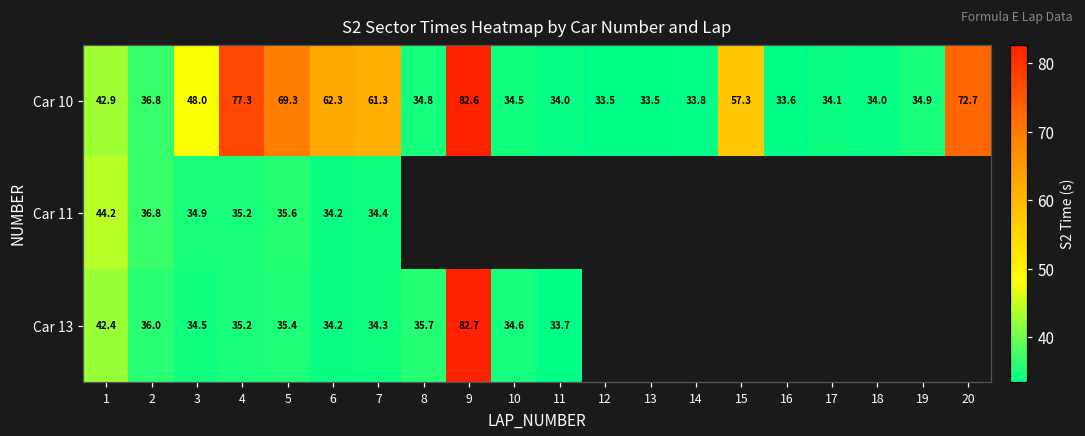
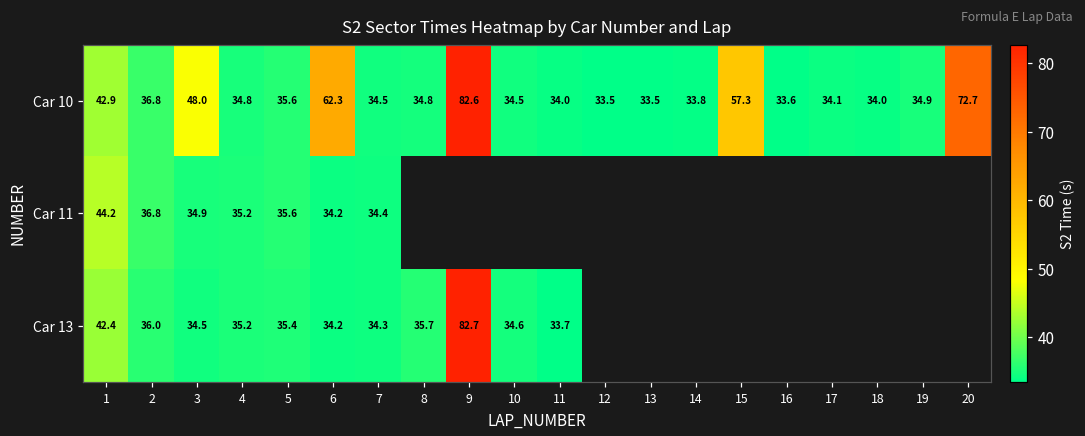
  {
    "Car 10": {
      "1": 42.9,
      "2": 36.8,
      "3": 48.0,
-     "4": 77.3,
-     "5": 69.3,
+     "4": 34.8,
+     "5": 35.6,
      "6": 62.3,
-     "7": 61.3,
+     "7": 34.5,
      "8": 34.8,
      "9": 82.6,
      "10": 34.5,
      "11": 34.0,
      "12": 33.5,
      "13": 33.5,
      "14": 33.8,
      "15": 57.3,
      "16": 33.6,
      "17": 34.1,
      "18": 34.0,
      "19": 34.9,
      "20": 72.7
    },
    "Car 11": {
      "1": 44.2,
      "2": 36.8,
      "3": 34.9,
      "4": 35.2,
      "5": 35.6,
      "6": 34.2,
      "7": 34.4
    },
    "Car 13": {
      "1": 42.4,
      "2": 36.0,
      "3": 34.5,
      "4": 35.2,
      "5": 35.4,
      "6": 34.2,
      "7": 34.3,
      "8": 35.7,
      "9": 82.7,
      "10": 34.6,
      "11": 33.7
    }
  }
